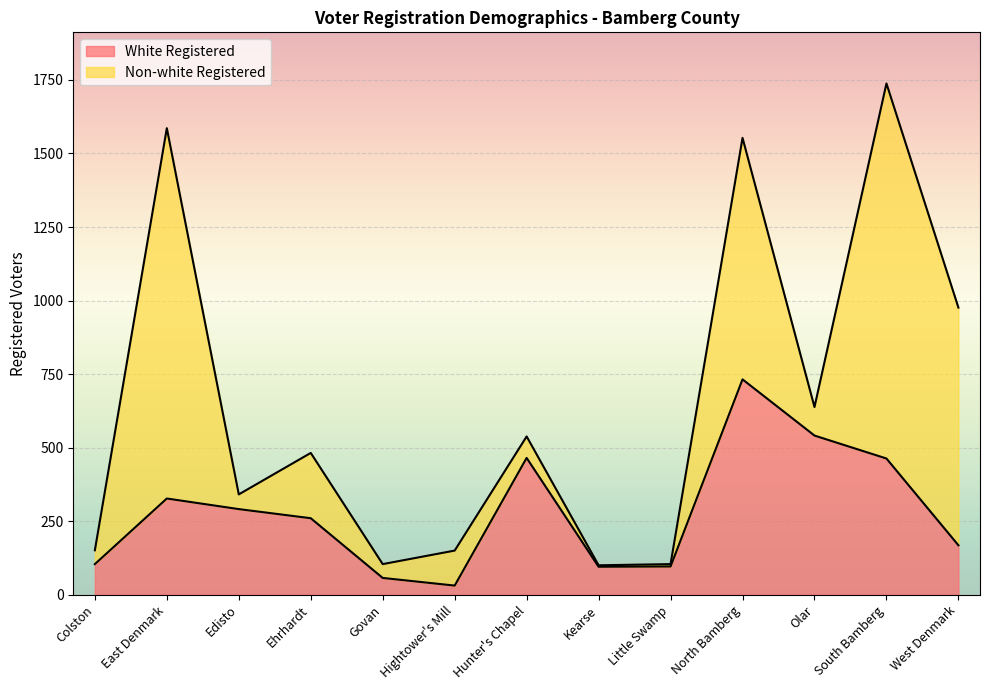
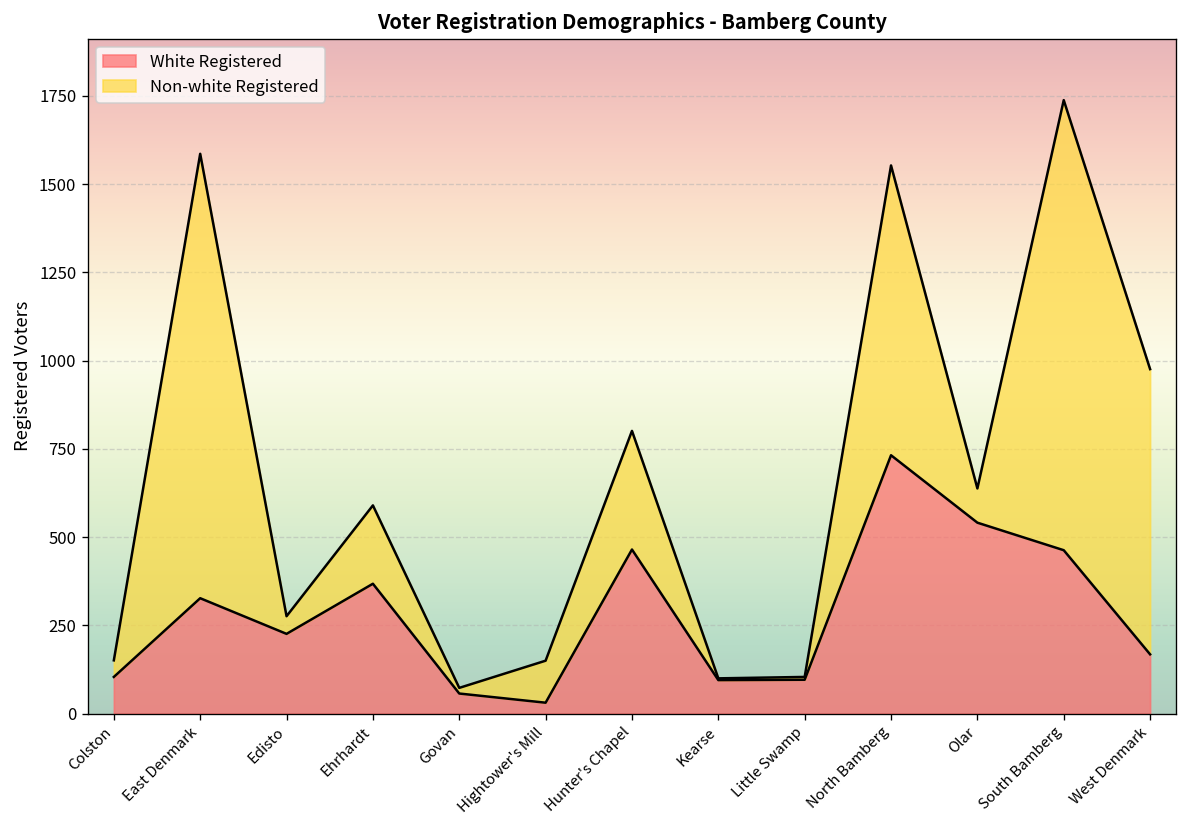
  {
    "White Registered": {
      "Colston": 100,
      "East Denmark": 330,
-     "Edisto": 290,
-     "Ehrhardt": 260,
+     "Edisto": 230,
+     "Ehrhardt": 370,
      "Govan": 60,
      "Hightower's Mill": 30,
      "Hunter's Chapel": 470,
      "North Bamberg": 730,
      "Olar": 540,
      "South Bamberg": 460,
      "West Denmark": 170
    },
    "Non-white Registered": {
      "Colston": 50,
      "East Denmark": 1260,
      "Edisto": 50,
      "Ehrhardt": 220,
-     "Govan": 50,
+     "Govan": 20,
      "Hightower's Mill": 120,
-     "Hunter's Chapel": 70,
+     "Hunter's Chapel": 340,
      "North Bamberg": 820,
      "Olar": 100,
      "South Bamberg": 1280,
      "West Denmark": 810
    }
  }
